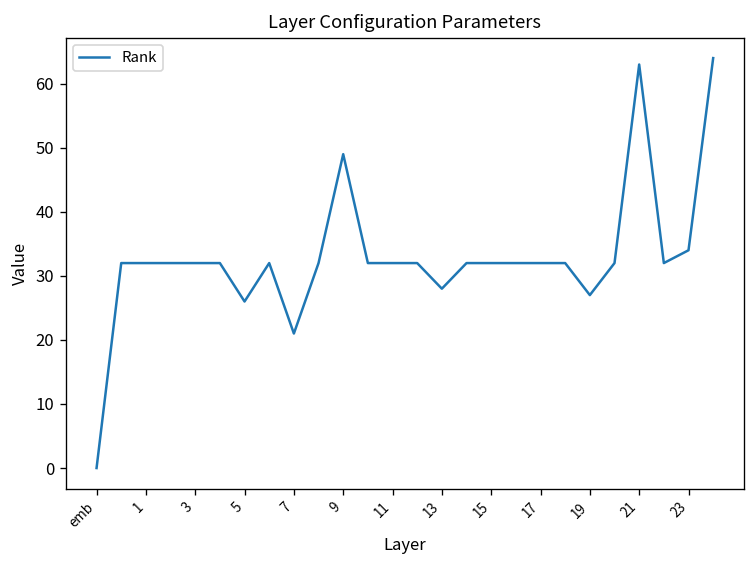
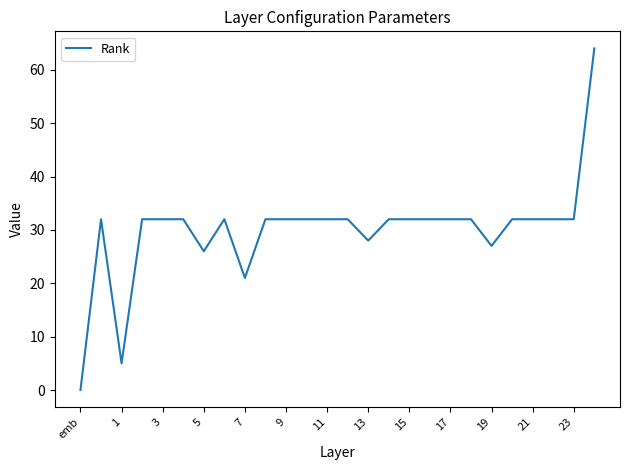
  {
    "emb": 0,
-   "1": 32,
+   "1": 5,
    "3": 32,
    "5": 26,
    "7": 21,
-   "9": 49,
+   "9": 32,
    "11": 32,
    "13": 28,
    "15": 32,
    "17": 32,
    "19": 27,
-   "21": 63,
-   "23": 34
+   "21": 32,
+   "23": 32
  }
